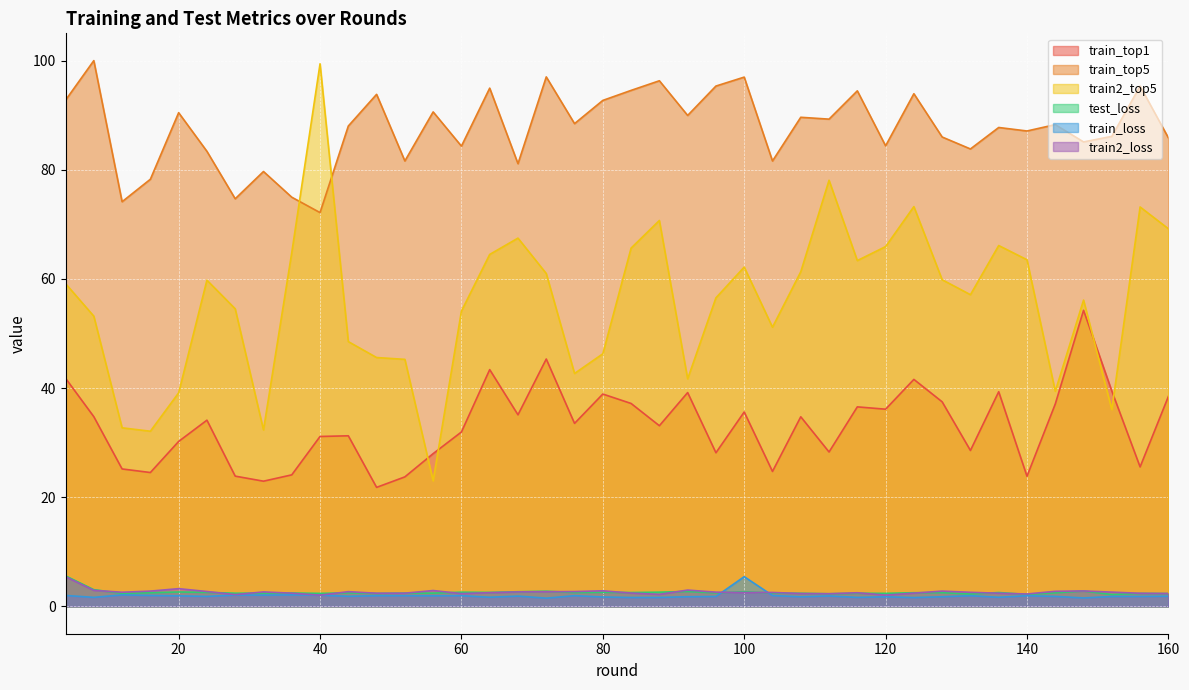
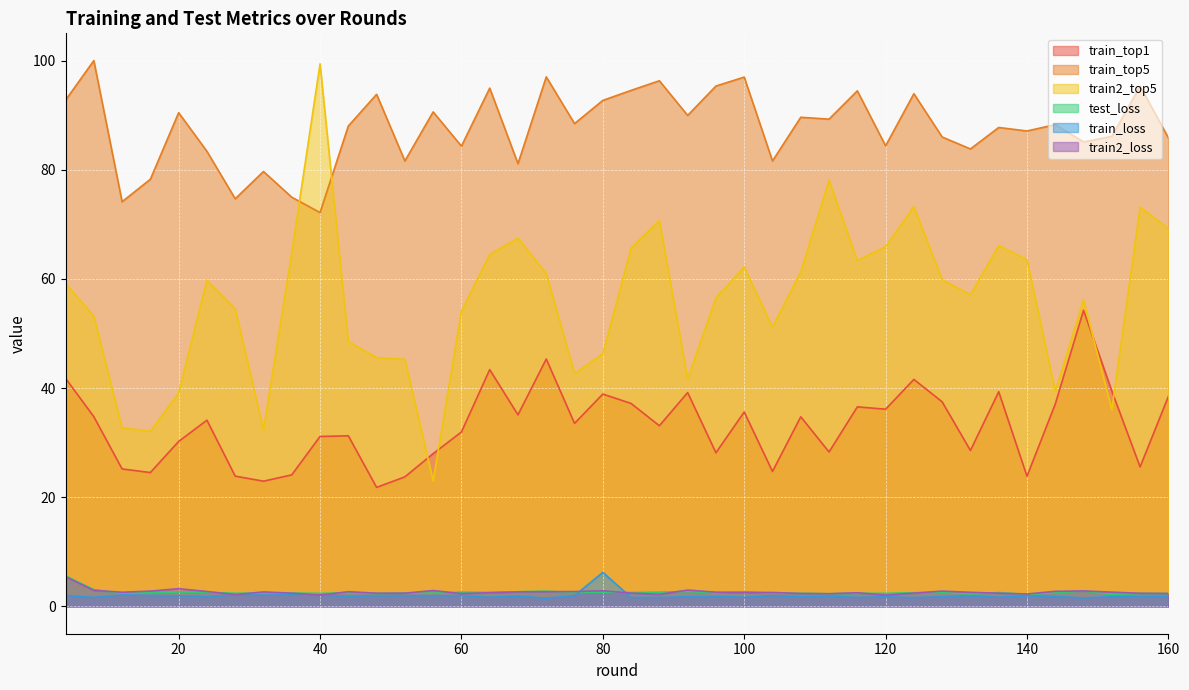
  {
    "test_loss": {
      "20": 3
    },
    "train_loss": {
      "20": 2,
-     "80": 2,
-     "100": 5,
+     "80": 6,
+     "100": 2,
      "160": 2
    },
    "train2_loss": {
      "20": 3
    }
  }
